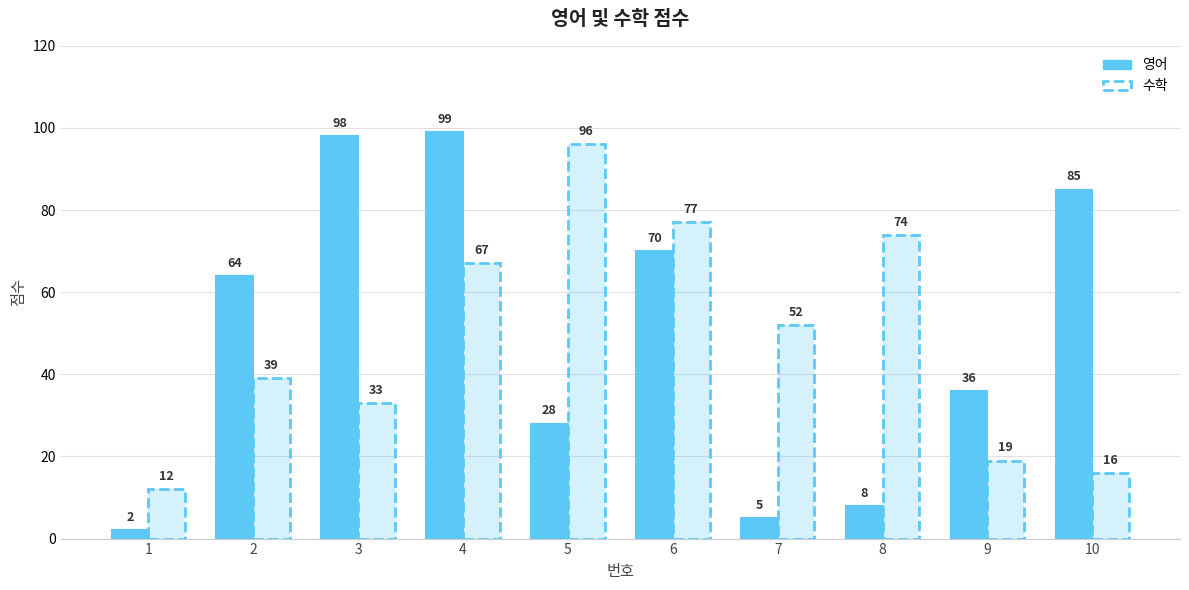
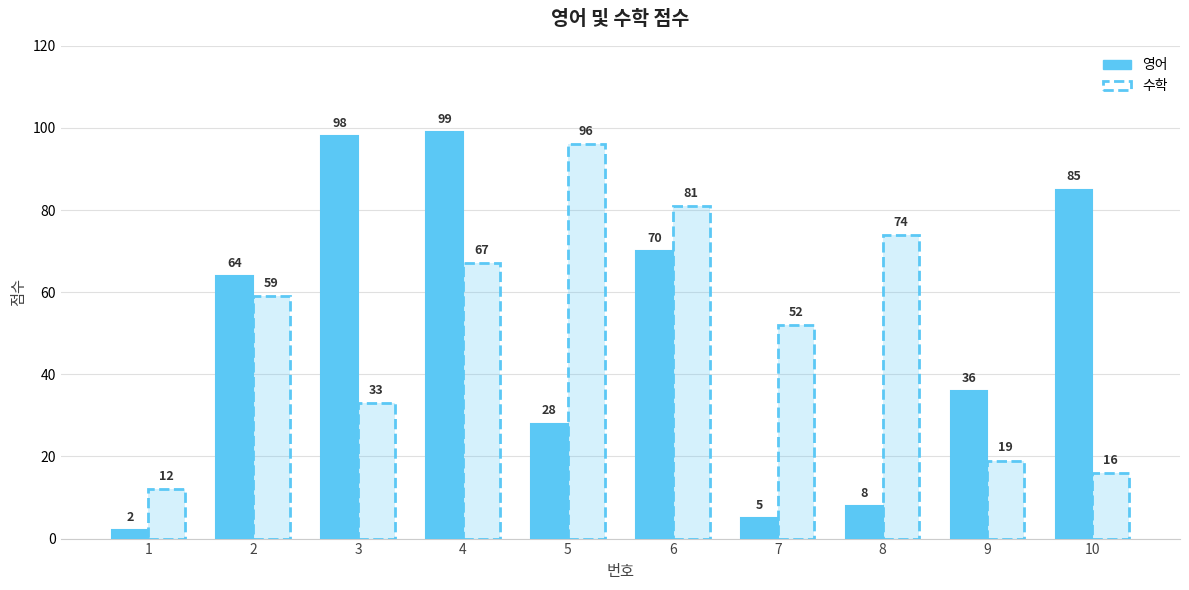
  {
    "영어": {
      "1": 2,
      "2": 64,
      "3": 98,
      "4": 99,
      "5": 28,
      "6": 70,
      "7": 5,
      "8": 8,
      "9": 36,
      "10": 85
    },
    "수학": {
      "1": 12,
-     "2": 39,
+     "2": 59,
      "3": 33,
      "4": 67,
      "5": 96,
-     "6": 77,
+     "6": 81,
      "7": 52,
      "8": 74,
      "9": 19,
      "10": 16
    }
  }
